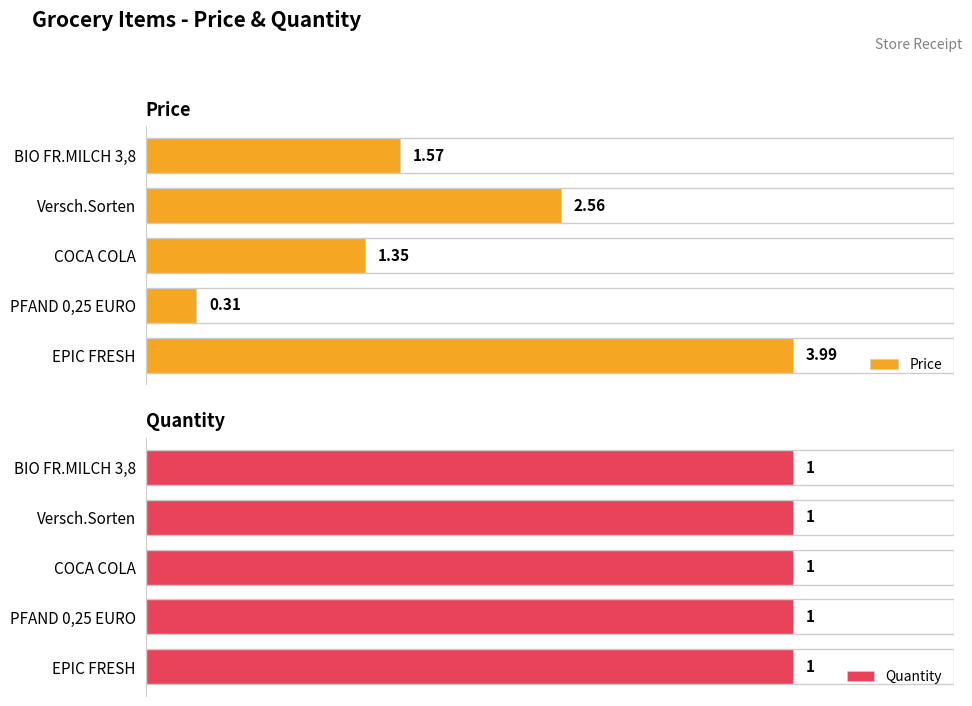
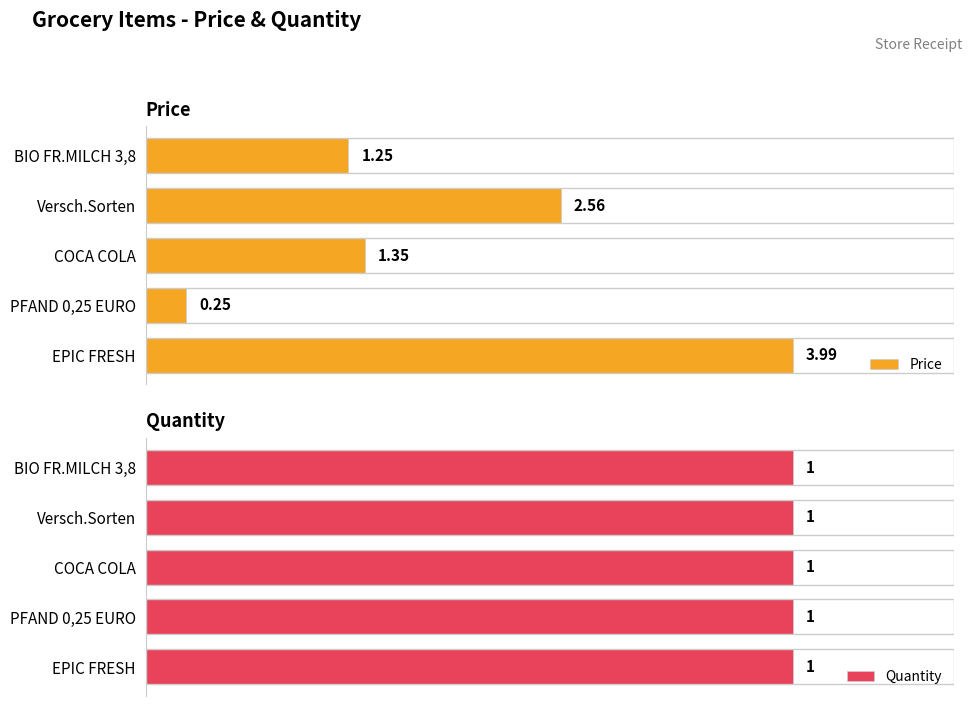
  {
    "Price": {
-     "BIO FR.MILCH 3,8": 1.57,
+     "BIO FR.MILCH 3,8": 1.25,
      "Versch.Sorten": 2.56,
      "COCA COLA": 1.35,
-     "PFAND 0,25 EURO": 0.31,
+     "PFAND 0,25 EURO": 0.25,
      "EPIC FRESH": 3.99
    },
    "Quantity": {
      "BIO FR.MILCH 3,8": 1,
      "Versch.Sorten": 1,
      "COCA COLA": 1,
      "PFAND 0,25 EURO": 1,
      "EPIC FRESH": 1
    }
  }
